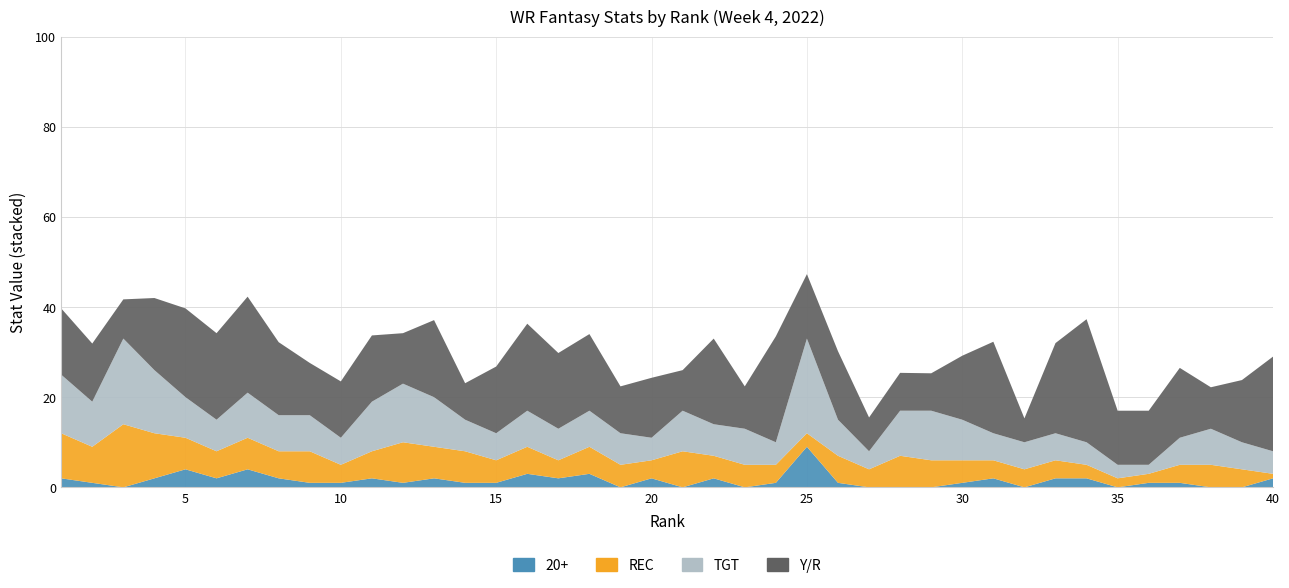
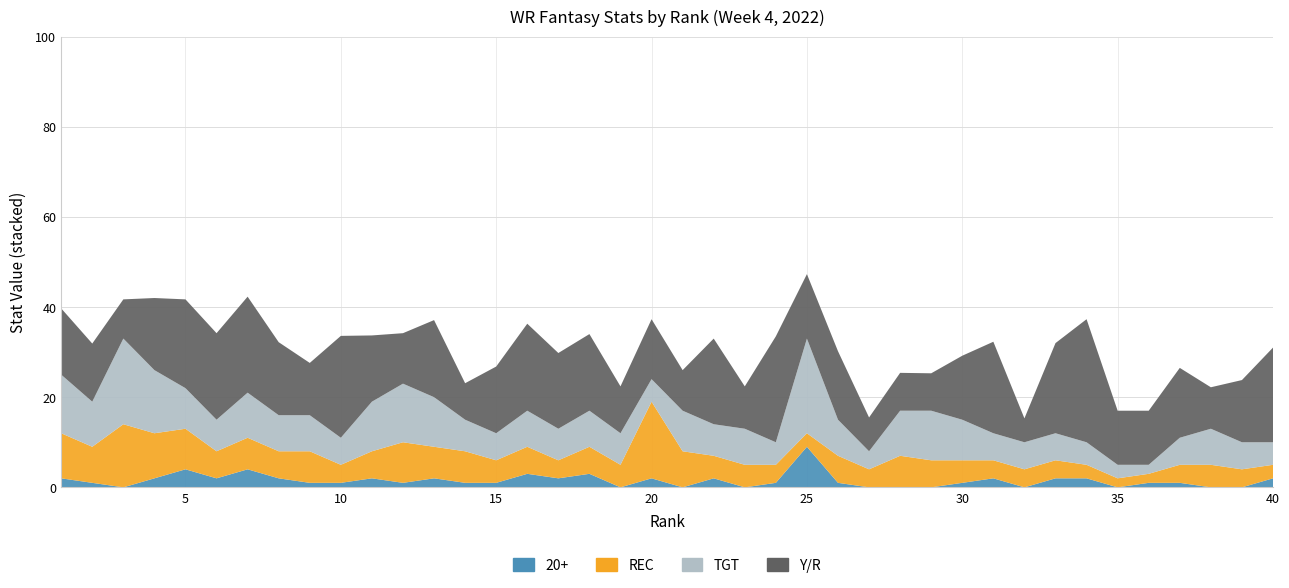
  {
    "20+": {
      "5": 4,
      "10": 1,
      "15": 1,
      "20": 2,
      "25": 9,
      "30": 1,
      "35": 0,
      "40": 2
    },
    "REC": {
-     "5": 7,
-     "20": 4,
-     "40": 1
+     "5": 9,
+     "20": 17,
+     "40": 3
    },
    "Y/R": {
      "5": 20,
-     "10": 13,
+     "10": 23,
      "15": 15,
      "20": 13,
      "25": 14,
      "30": 14,
      "35": 12,
      "40": 21
    }
  }
